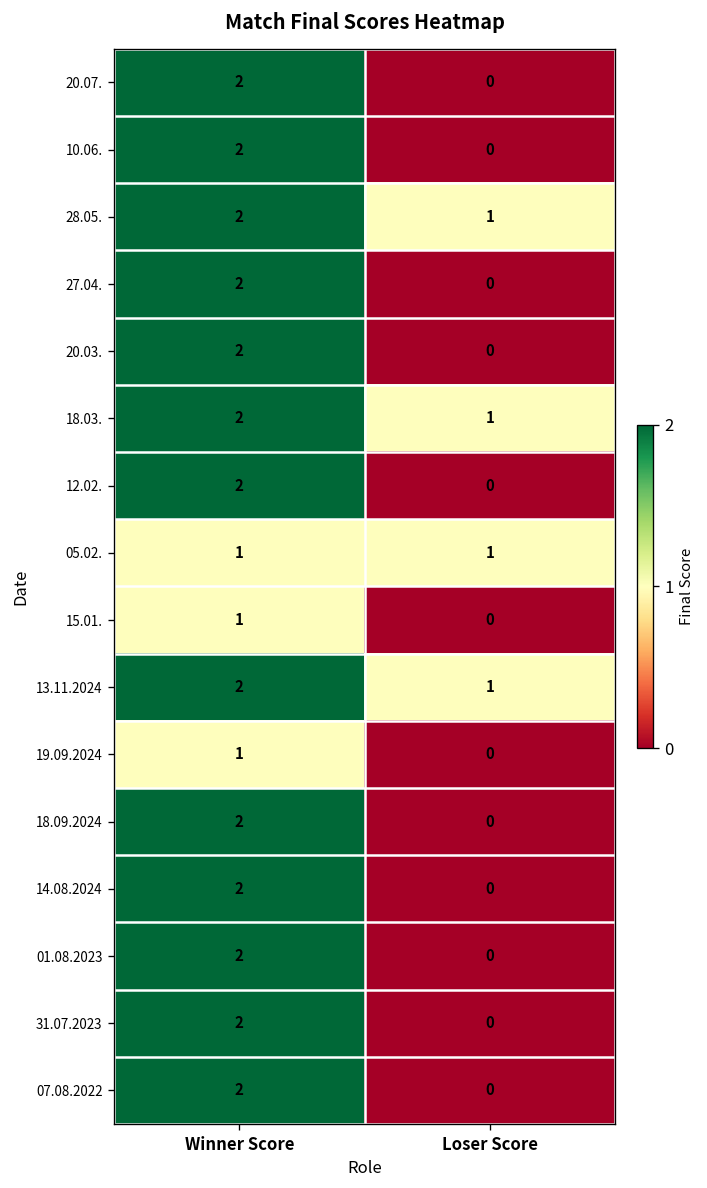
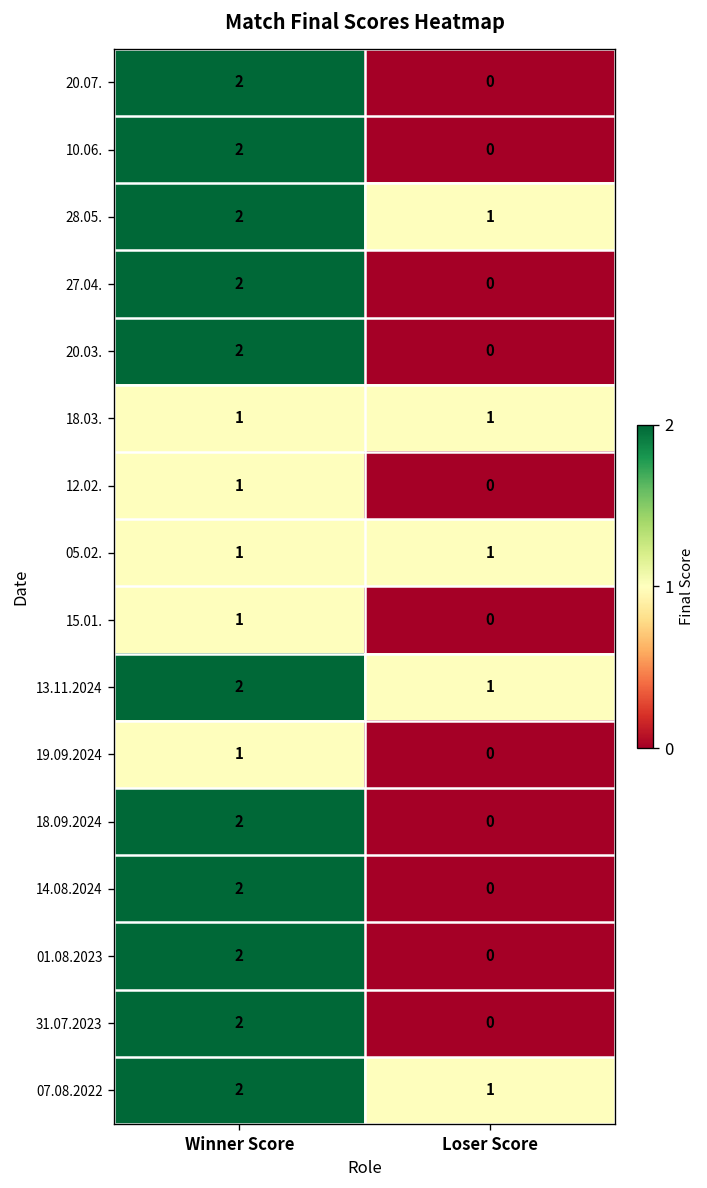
  {
    "20.07.": {
      "Winner Score": 2,
      "Loser Score": 0
    },
    "10.06.": {
      "Winner Score": 2,
      "Loser Score": 0
    },
    "28.05.": {
      "Winner Score": 2,
      "Loser Score": 1
    },
    "27.04.": {
      "Winner Score": 2,
      "Loser Score": 0
    },
    "20.03.": {
      "Winner Score": 2,
      "Loser Score": 0
    },
    "18.03.": {
-     "Winner Score": 2,
+     "Winner Score": 1,
      "Loser Score": 1
    },
    "12.02.": {
-     "Winner Score": 2,
+     "Winner Score": 1,
      "Loser Score": 0
    },
    "05.02.": {
      "Winner Score": 1,
      "Loser Score": 1
    },
    "15.01.": {
      "Winner Score": 1,
      "Loser Score": 0
    },
    "13.11.2024": {
      "Winner Score": 2,
      "Loser Score": 1
    },
    "19.09.2024": {
      "Winner Score": 1,
      "Loser Score": 0
    },
    "18.09.2024": {
      "Winner Score": 2,
      "Loser Score": 0
    },
    "14.08.2024": {
      "Winner Score": 2,
      "Loser Score": 0
    },
    "01.08.2023": {
      "Winner Score": 2,
      "Loser Score": 0
    },
    "31.07.2023": {
      "Winner Score": 2,
      "Loser Score": 0
    },
    "07.08.2022": {
      "Winner Score": 2,
-     "Loser Score": 0
+     "Loser Score": 1
    }
  }
